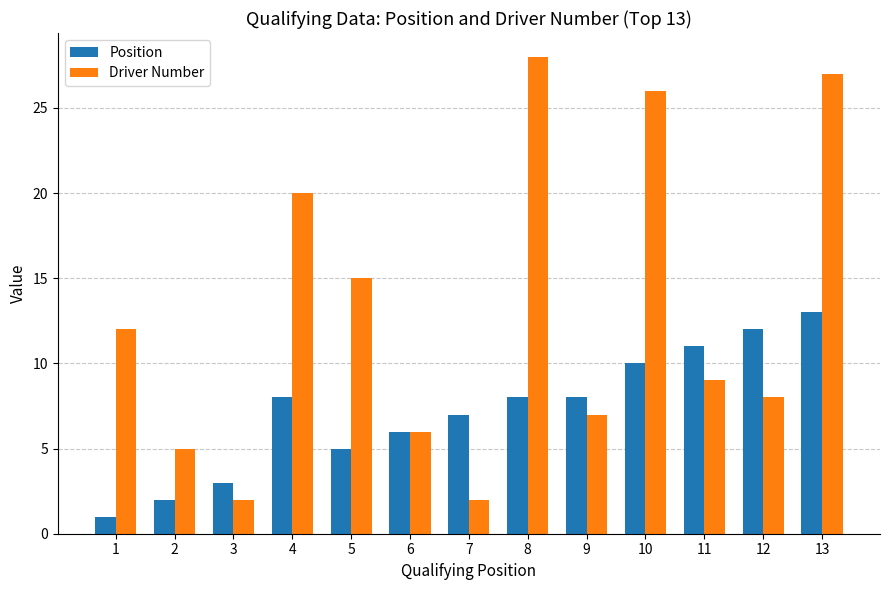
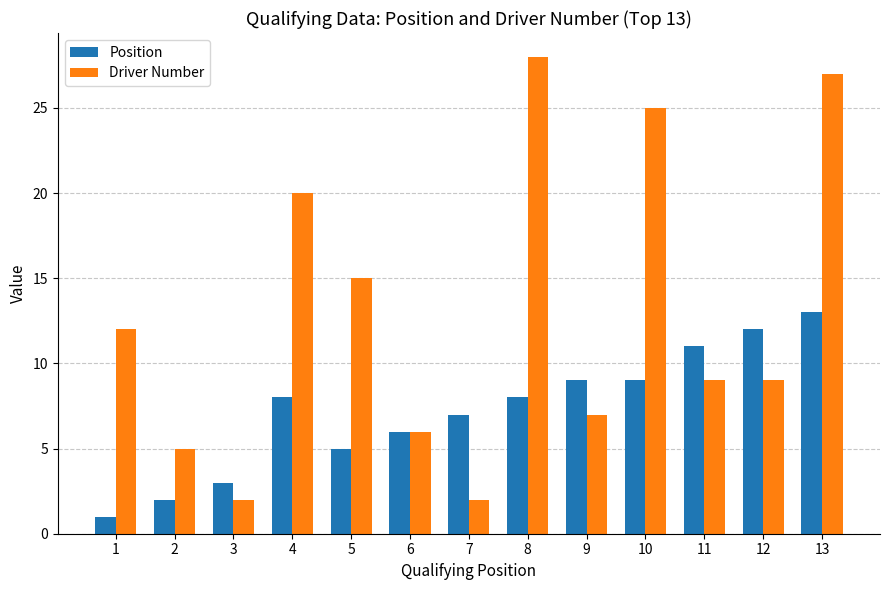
  {
    "Position": {
      "1": 1,
      "2": 2,
      "3": 3,
      "4": 8,
      "5": 5,
      "6": 6,
      "7": 7,
      "8": 8,
-     "9": 8,
-     "10": 10,
+     "9": 9,
+     "10": 9,
      "11": 11,
      "12": 12,
      "13": 13
    },
    "Driver Number": {
      "1": 12,
      "2": 5,
      "3": 2,
      "4": 20,
      "5": 15,
      "6": 6,
      "7": 2,
      "8": 28,
      "9": 7,
-     "10": 26,
+     "10": 25,
      "11": 9,
-     "12": 8,
+     "12": 9,
      "13": 27
    }
  }
